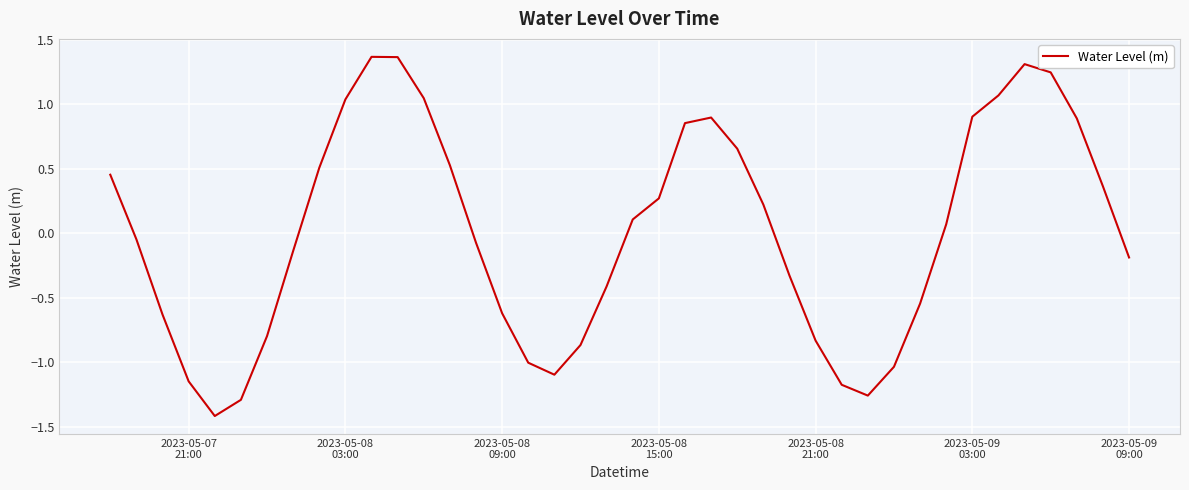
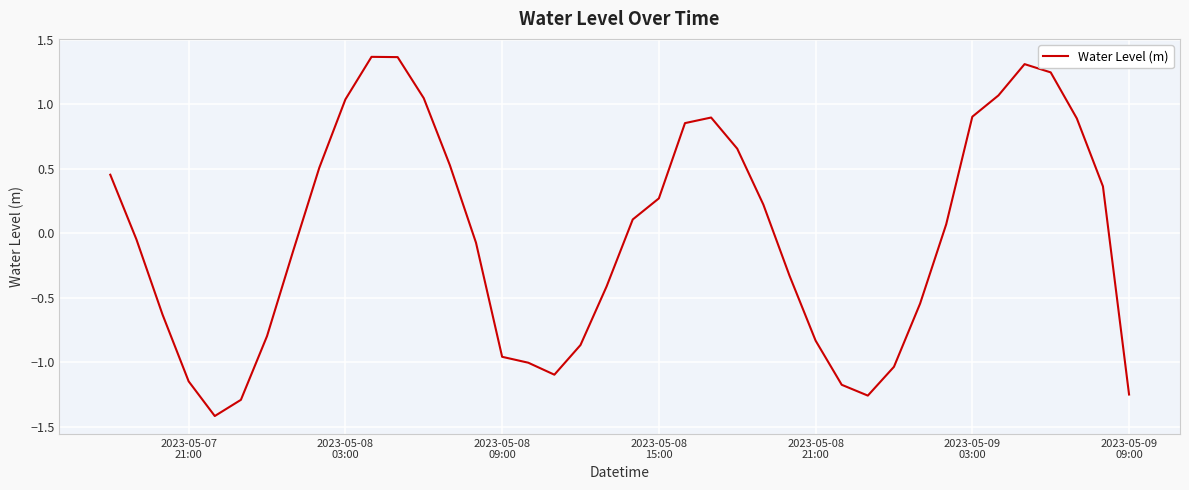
  {
    "2023-05-07 21:00": -1.15,
    "2023-05-08 03:00": 1.04,
-   "2023-05-08 09:00": -0.62,
+   "2023-05-08 09:00": -0.96,
    "2023-05-08 15:00": 0.27,
    "2023-05-08 21:00": -0.83,
    "2023-05-09 03:00": 0.90,
-   "2023-05-09 09:00": -0.19
+   "2023-05-09 09:00": -1.25
  }
